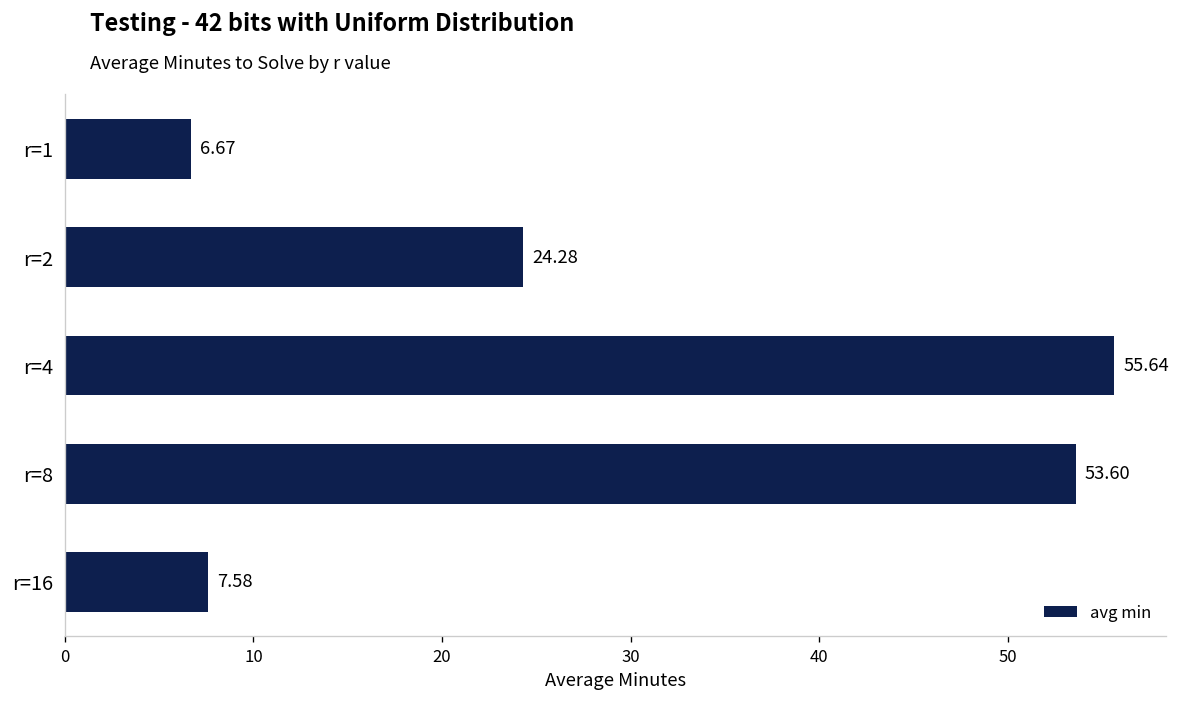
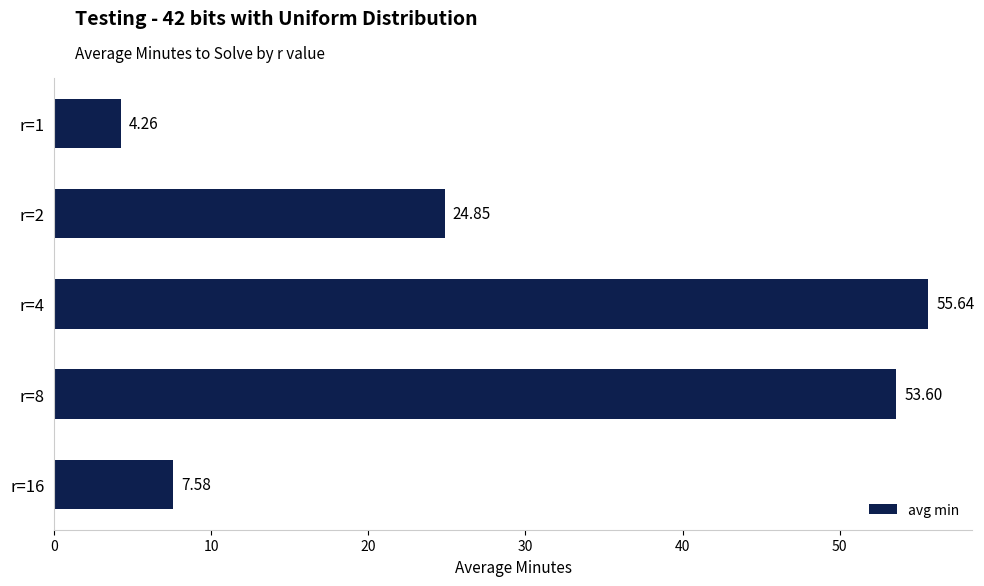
  {
-   "r=1": 6.67,
-   "r=2": 24.28,
+   "r=1": 4.26,
+   "r=2": 24.85,
    "r=4": 55.64,
    "r=8": 53.60,
    "r=16": 7.58
  }
